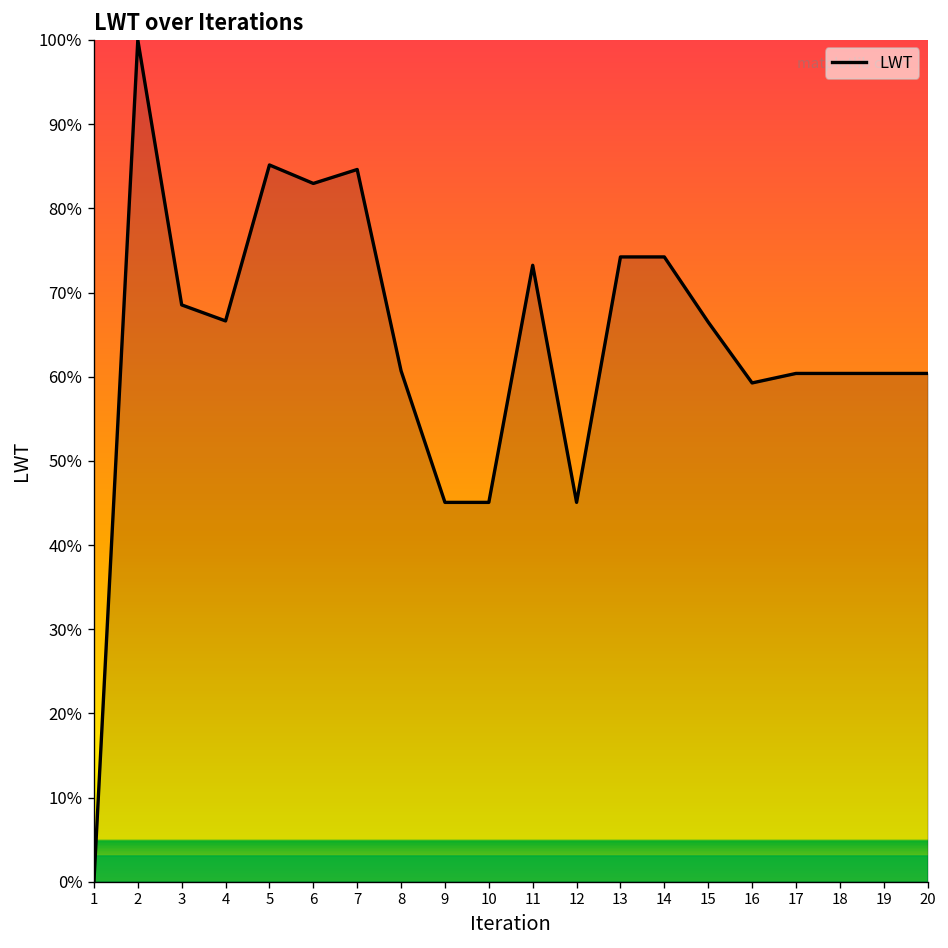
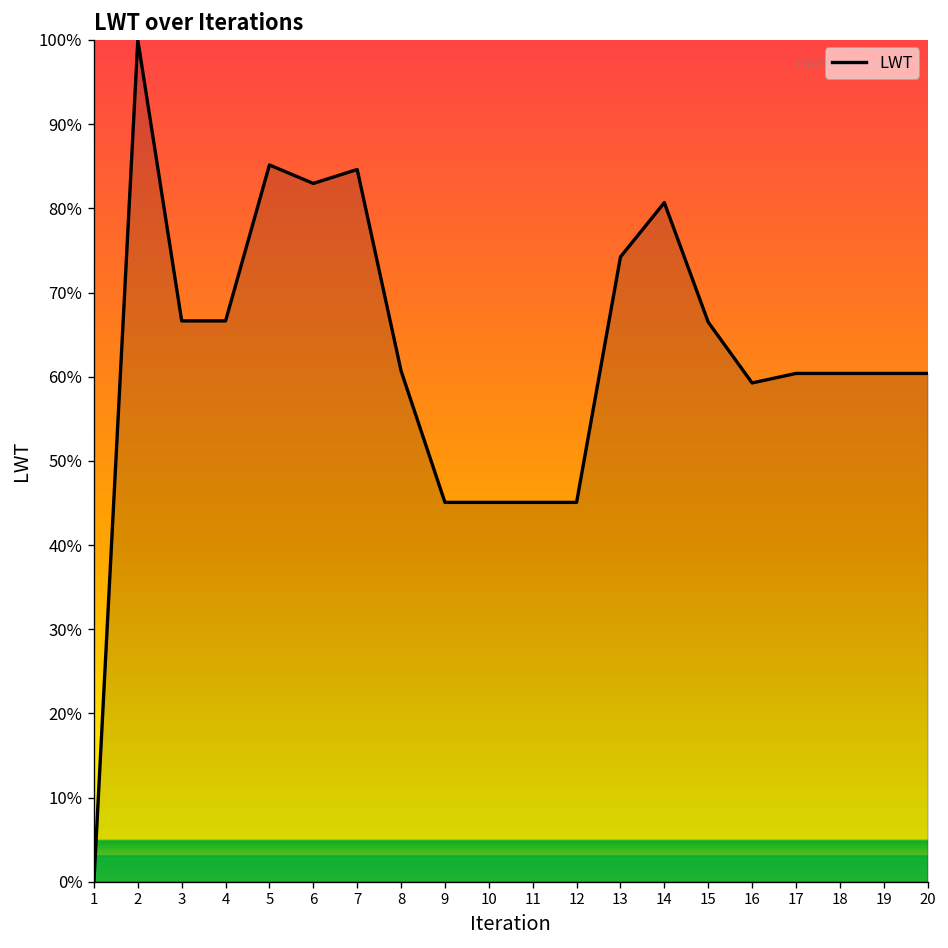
  {
    "2": "100%",
-   "3": "69%",
+   "3": "67%",
    "4": "67%",
    "5": "85%",
    "6": "83%",
    "7": "85%",
    "8": "61%",
    "9": "45%",
    "10": "45%",
-   "11": "73%",
+   "11": "45%",
    "12": "45%",
    "13": "74%",
-   "14": "74%",
+   "14": "81%",
    "15": "66%",
    "16": "59%",
    "17": "60%",
    "18": "60%",
    "19": "60%",
    "20": "60%"
  }
